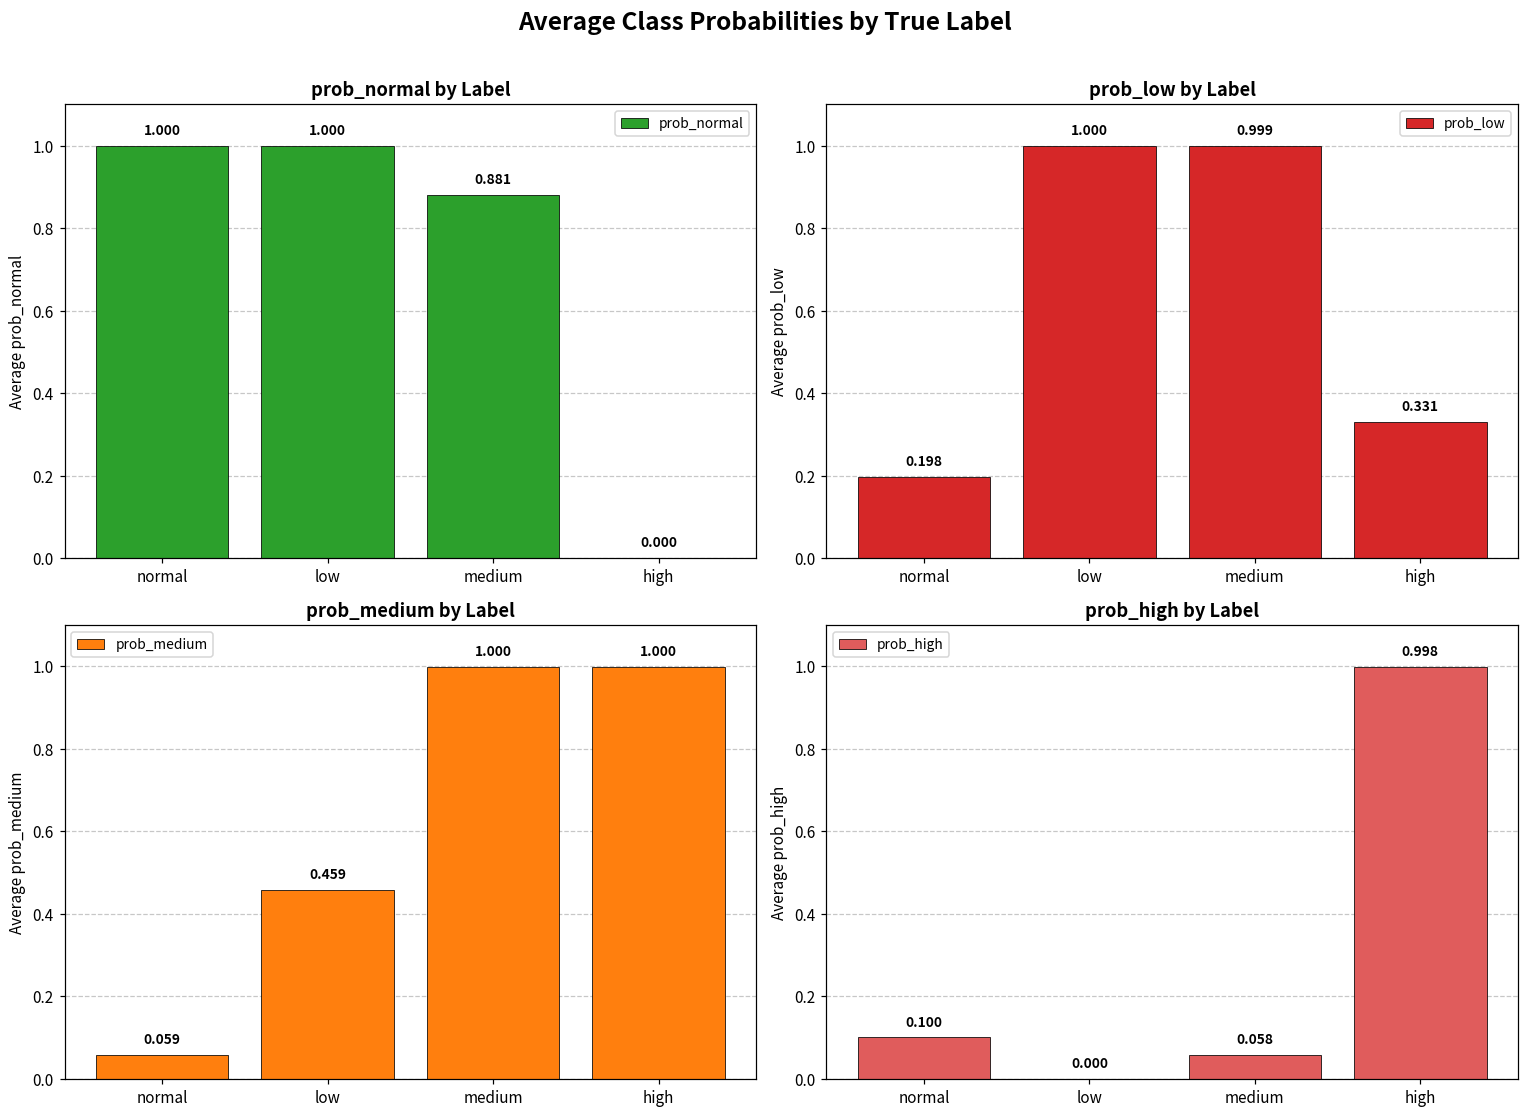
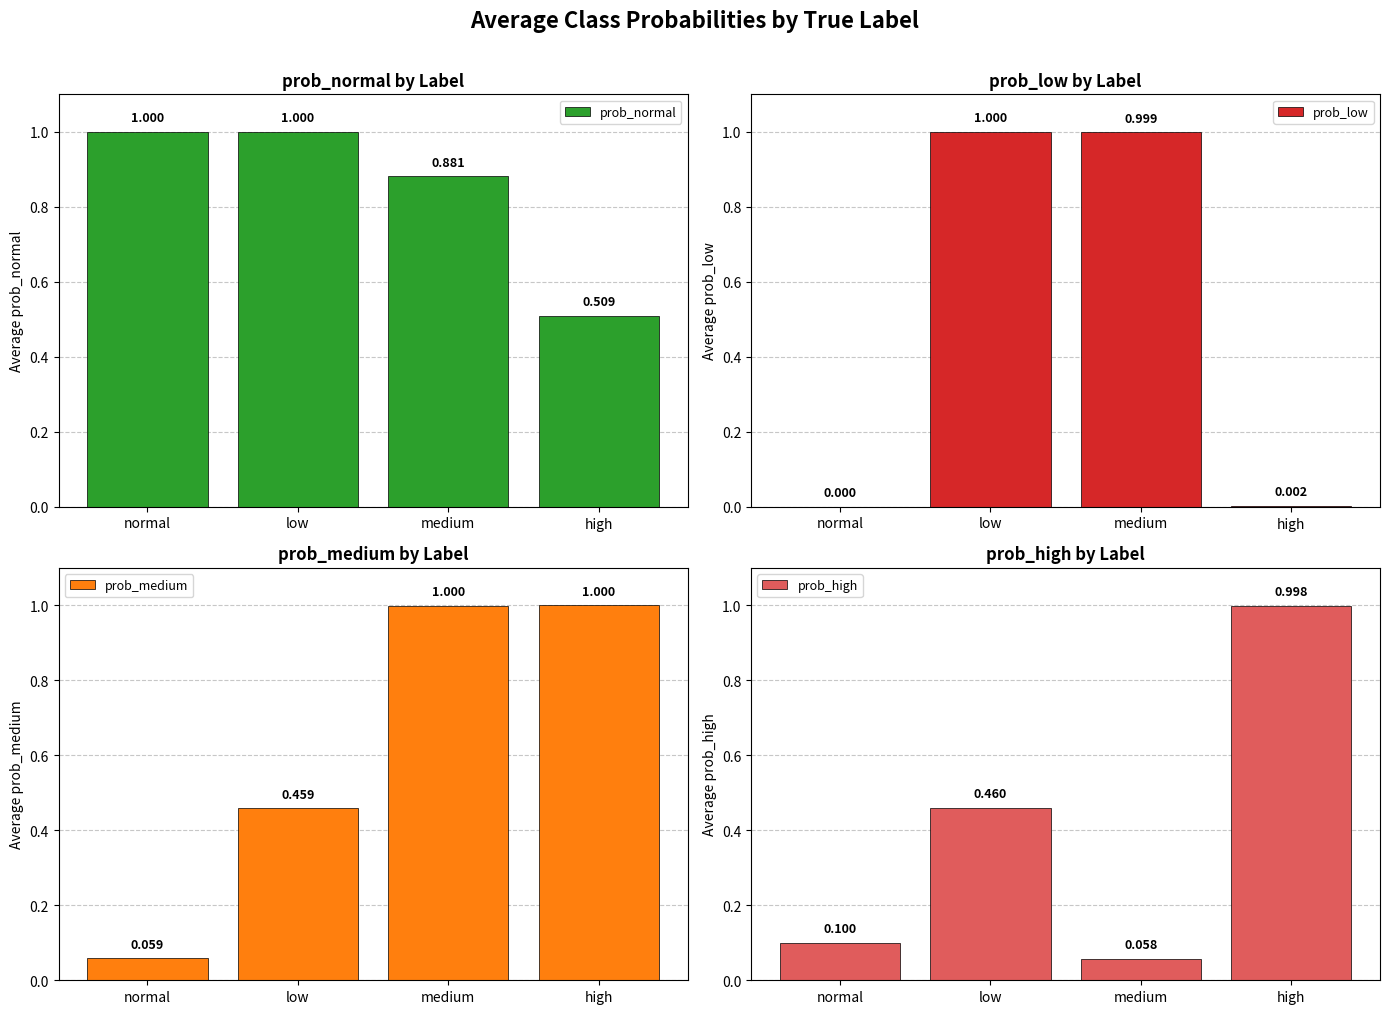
  {
    "prob_normal by Label": {
      "normal": 1.000,
      "low": 1.000,
      "medium": 0.881,
-     "high": 0.000
+     "high": 0.509
    },
    "prob_low by Label": {
-     "normal": 0.198,
+     "normal": 0.000,
      "low": 1.000,
      "medium": 0.999,
-     "high": 0.331
+     "high": 0.002
    },
    "prob_medium by Label": {
      "normal": 0.059,
      "low": 0.459,
      "medium": 1.000,
      "high": 1.000
    },
    "prob_high by Label": {
      "normal": 0.100,
-     "low": 0.000,
+     "low": 0.460,
      "medium": 0.058,
      "high": 0.998
    }
  }
